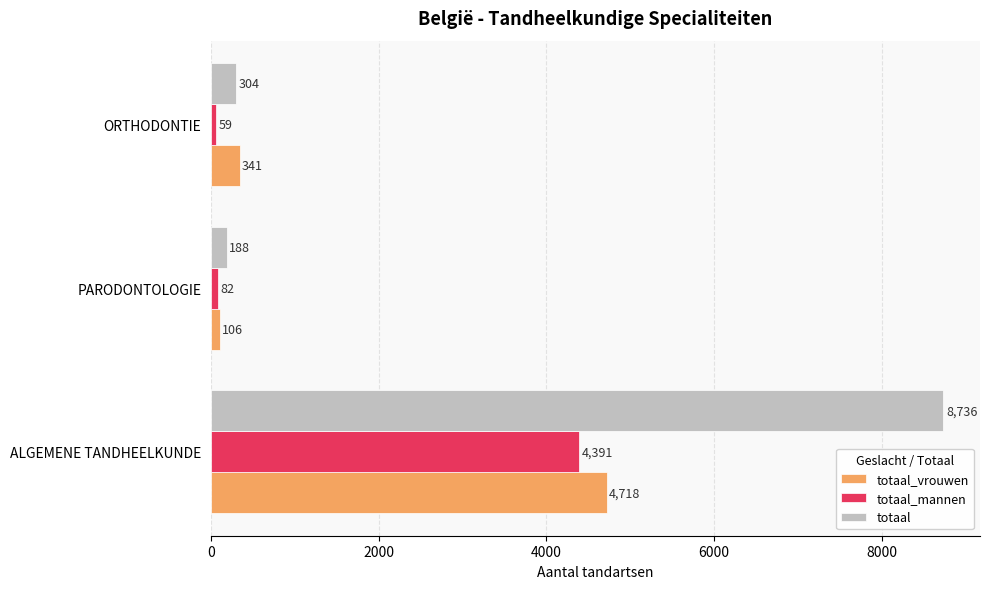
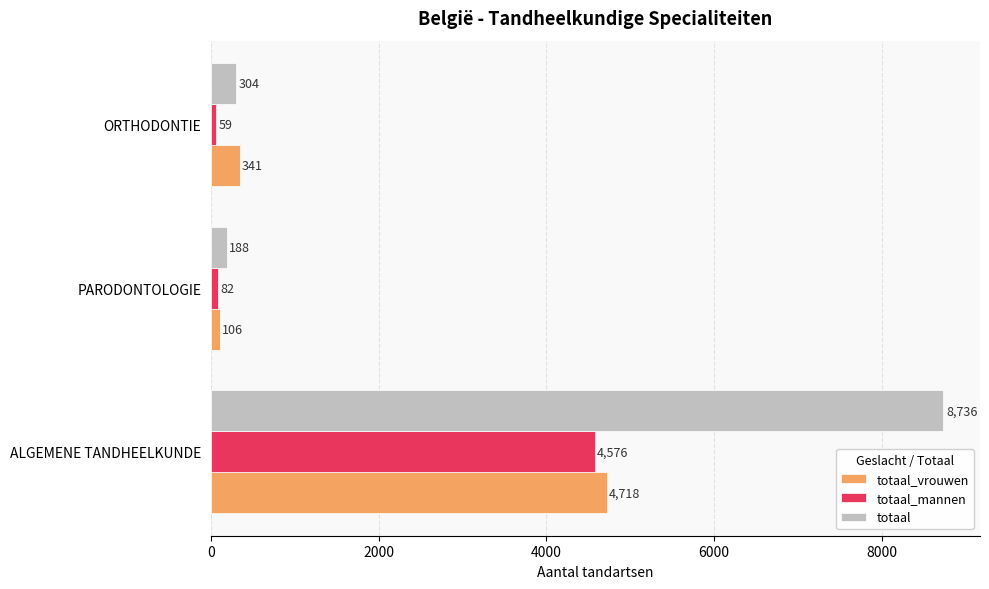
  {
    "totaal_vrouwen": {
      "ORTHODONTIE": "341",
      "PARODONTOLOGIE": "106",
      "ALGEMENE TANDHEELKUNDE": "4,718"
    },
    "totaal_mannen": {
      "ORTHODONTIE": "59",
      "PARODONTOLOGIE": "82",
-     "ALGEMENE TANDHEELKUNDE": "4,391"
+     "ALGEMENE TANDHEELKUNDE": "4,576"
    },
    "totaal": {
      "ORTHODONTIE": "304",
      "PARODONTOLOGIE": "188",
      "ALGEMENE TANDHEELKUNDE": "8,736"
    }
  }
